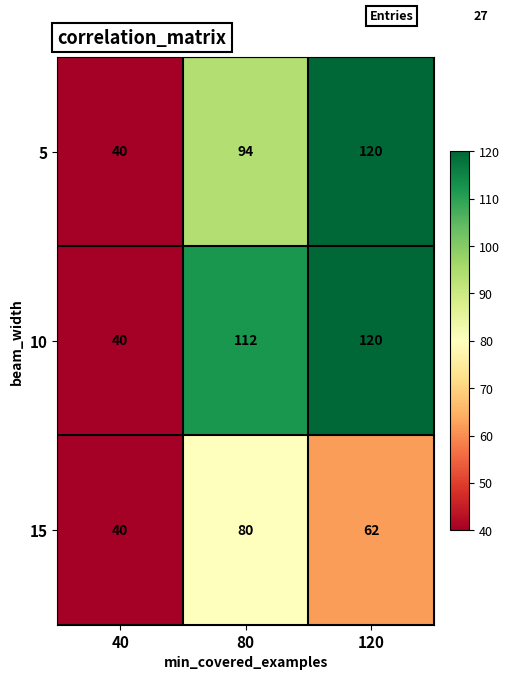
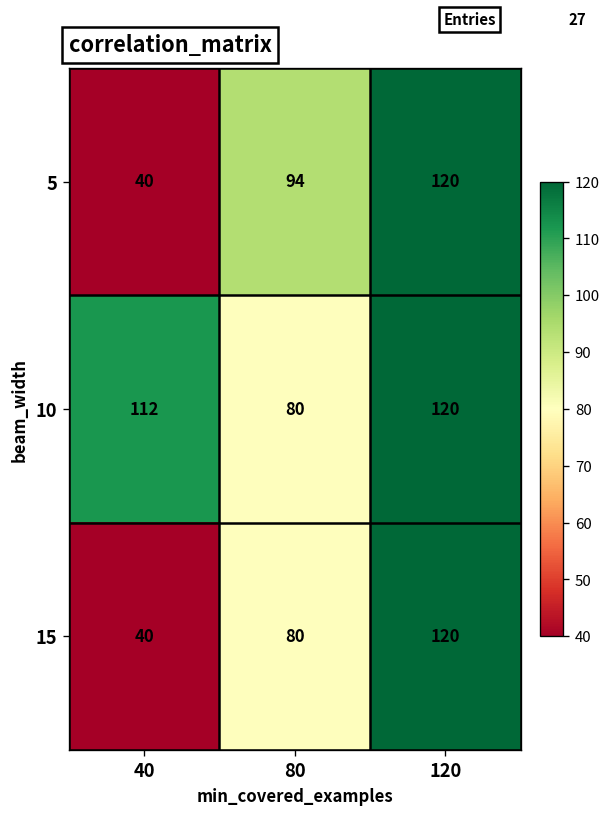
  {
    "5": {
      "40": 40,
      "80": 94,
      "120": 120
    },
    "10": {
-     "40": 40,
-     "80": 112,
+     "40": 112,
+     "80": 80,
      "120": 120
    },
    "15": {
      "40": 40,
      "80": 80,
-     "120": 62
+     "120": 120
    }
  }
